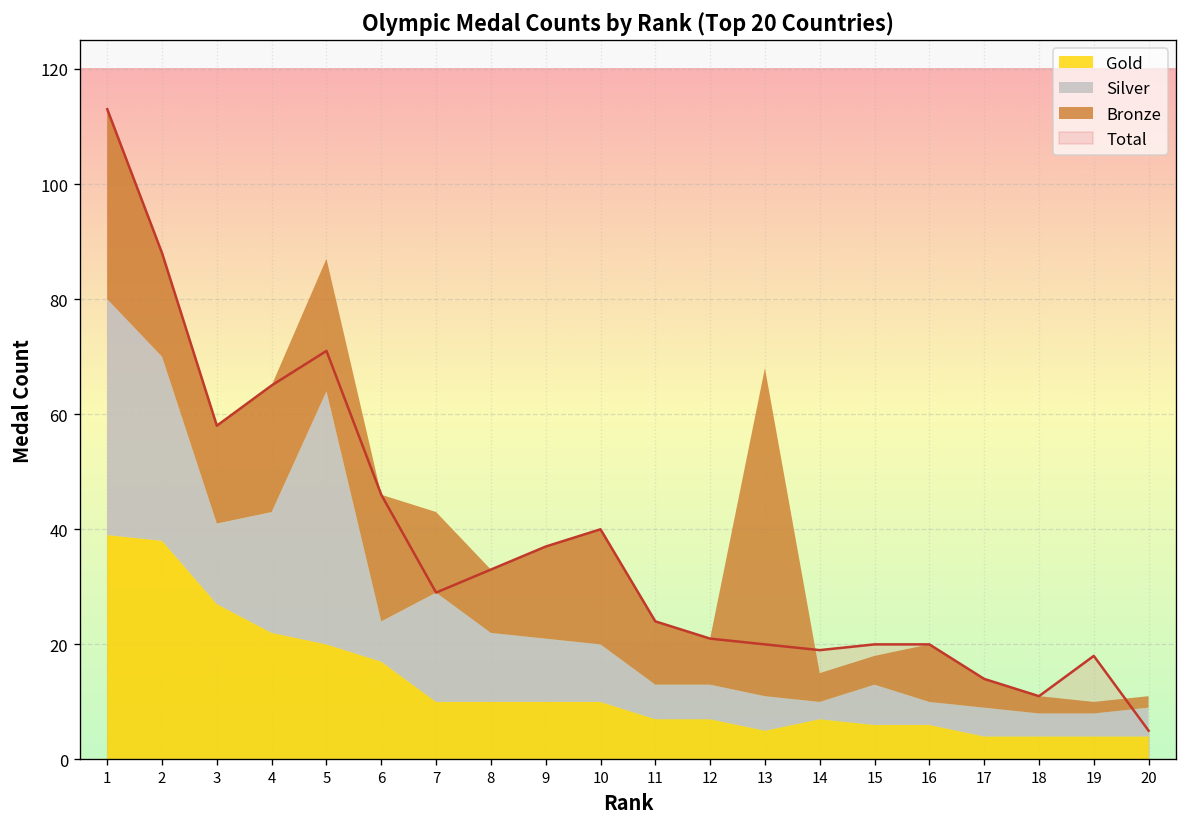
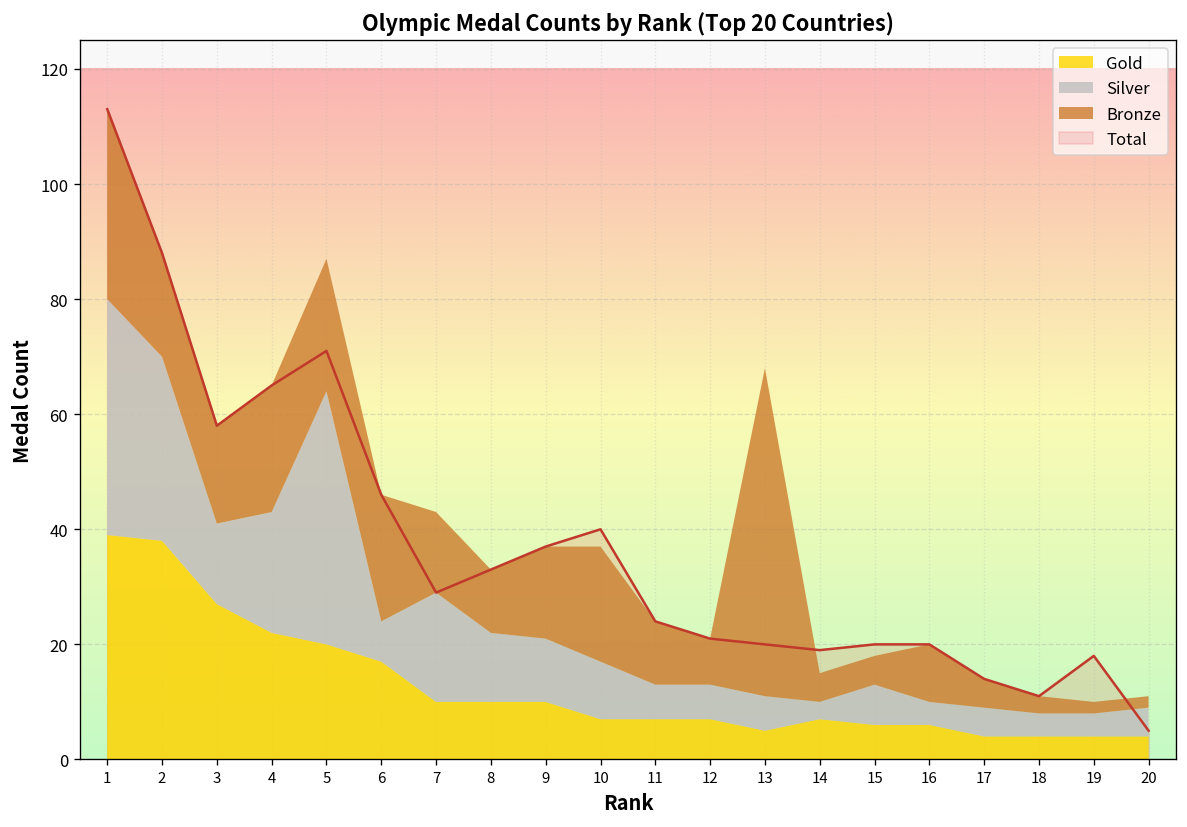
  {
    "Gold": {
      "1": 39,
      "2": 38,
      "3": 27,
      "4": 22,
      "5": 20,
      "6": 17,
      "7": 10,
      "8": 10,
      "9": 10,
-     "10": 10,
+     "10": 7,
      "11": 7,
      "12": 7,
      "13": 5,
      "14": 7,
      "15": 6,
      "16": 6,
      "17": 4,
      "18": 4,
      "19": 4,
      "20": 4
    },
    "Silver": {
      "1": 41,
      "2": 32,
      "3": 14,
      "4": 21,
      "5": 44,
      "6": 7,
      "8": 12,
      "9": 11,
      "10": 10,
      "11": 6,
      "12": 6,
      "13": 6,
      "14": 3,
      "15": 7,
      "16": 4,
      "17": 5,
      "18": 4,
      "19": 4,
      "20": 5
    }
  }
